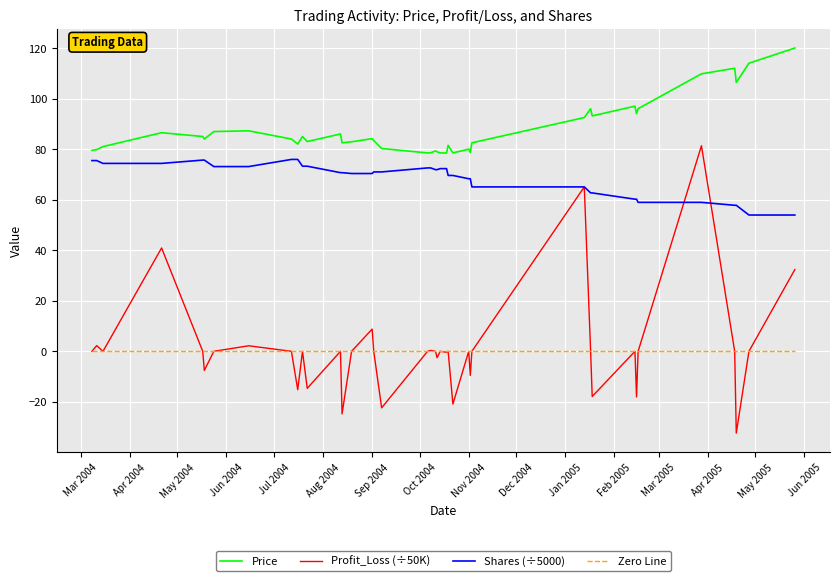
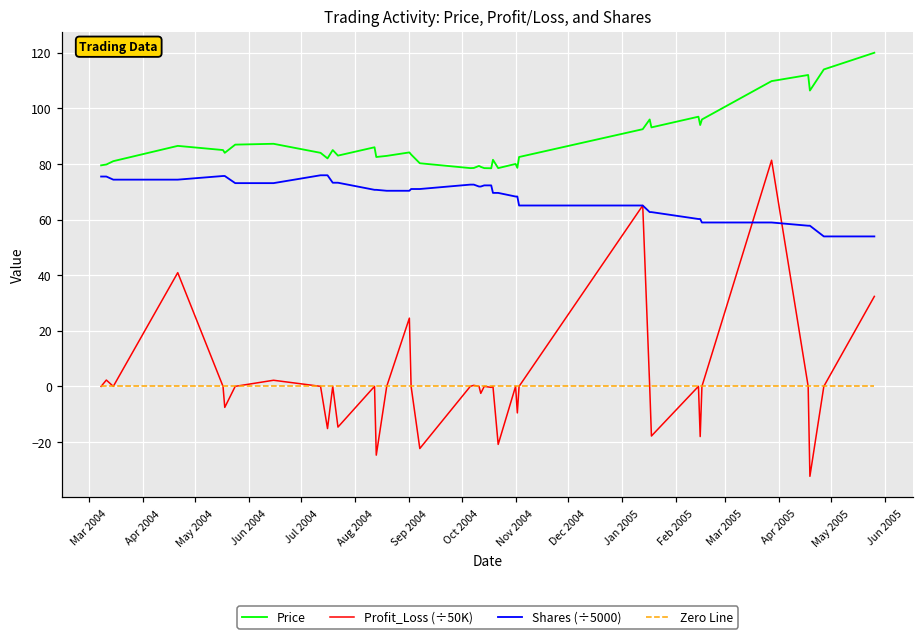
  {
    "Price": {
      "Sep 2004": 84,
      "Nov 2004": 80
    },
    "Profit_Loss (÷50K)": {
-     "Sep 2004": 9
+     "Sep 2004": 25
    },
    "Shares (÷5000)": {
      "Sep 2004": 70,
      "Nov 2004": 68
    }
  }
